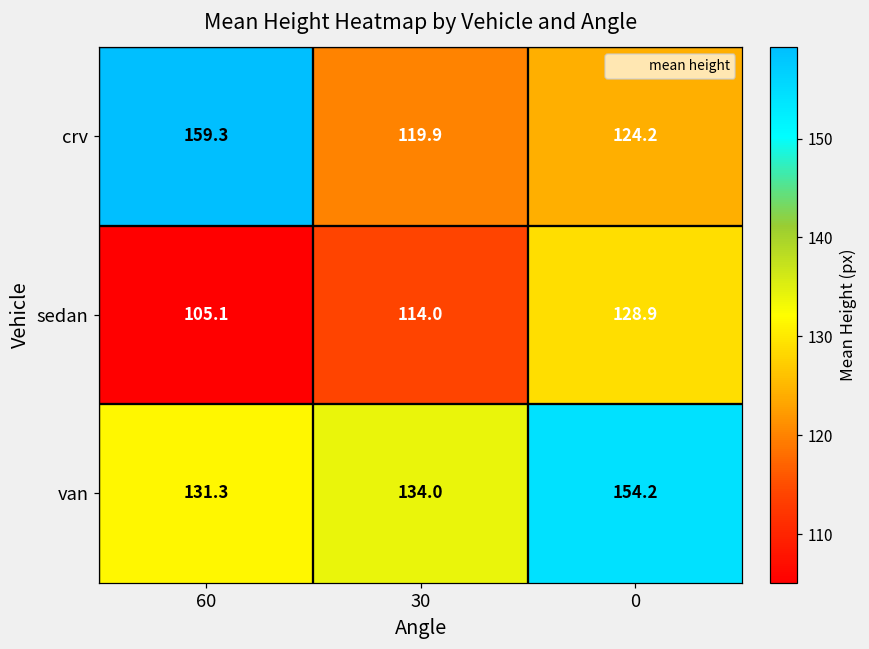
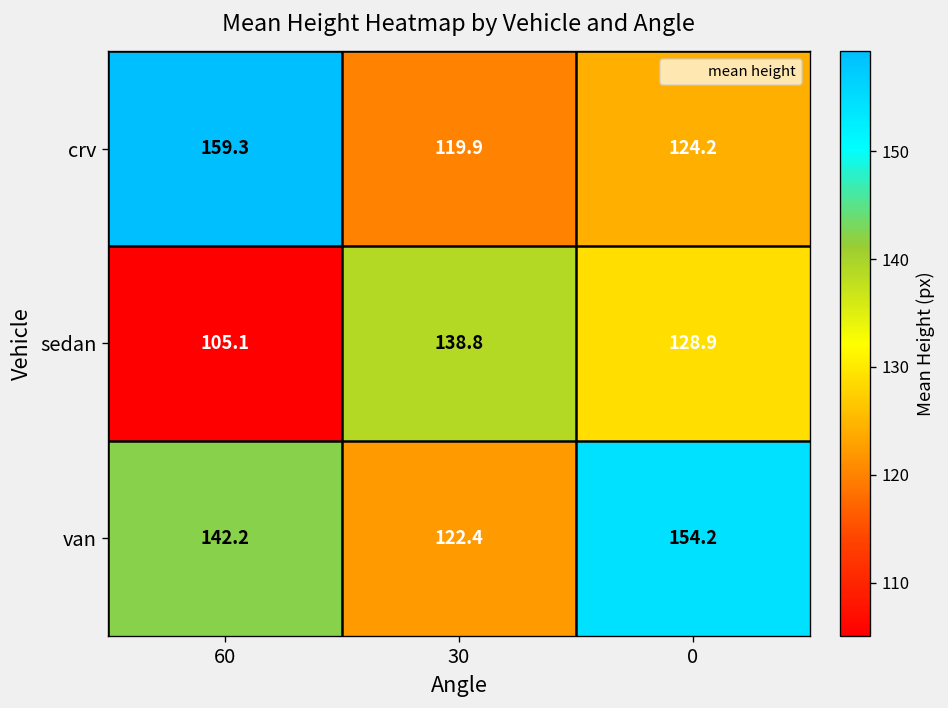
  {
    "crv": {
      "60": 159.3,
      "30": 119.9,
      "0": 124.2
    },
    "sedan": {
      "60": 105.1,
-     "30": 114.0,
+     "30": 138.8,
      "0": 128.9
    },
    "van": {
-     "60": 131.3,
-     "30": 134.0,
+     "60": 142.2,
+     "30": 122.4,
      "0": 154.2
    }
  }
